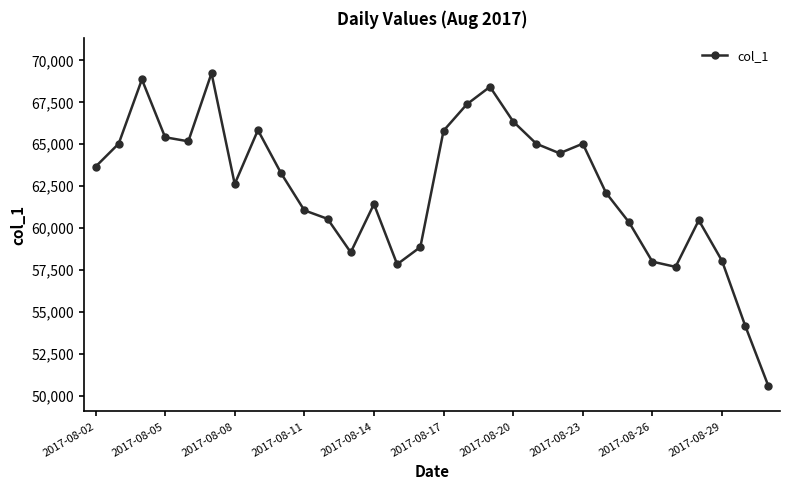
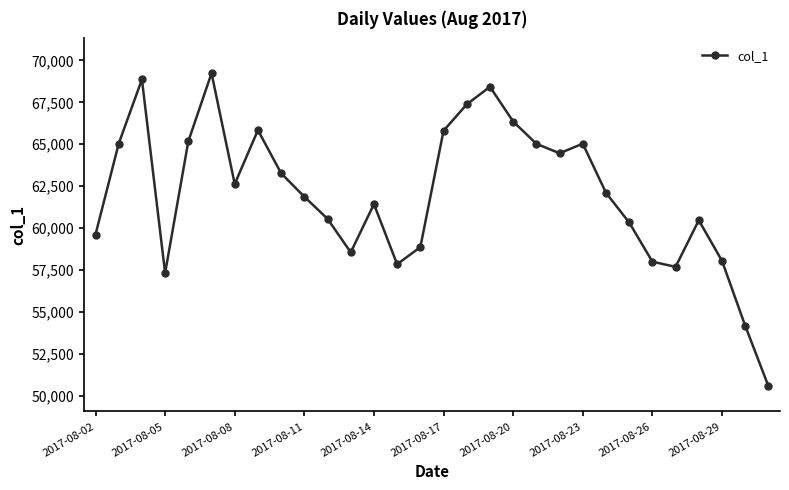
  {
-   "2017-08-02": "63,700",
-   "2017-08-05": "65,400",
+   "2017-08-02": "59,600",
+   "2017-08-05": "57,300",
    "2017-08-08": "62,600",
-   "2017-08-11": "61,100",
+   "2017-08-11": "61,900",
    "2017-08-14": "61,400",
    "2017-08-17": "65,800",
    "2017-08-20": "66,400",
    "2017-08-23": "65,000",
    "2017-08-26": "58,000",
    "2017-08-29": "58,000"
  }
